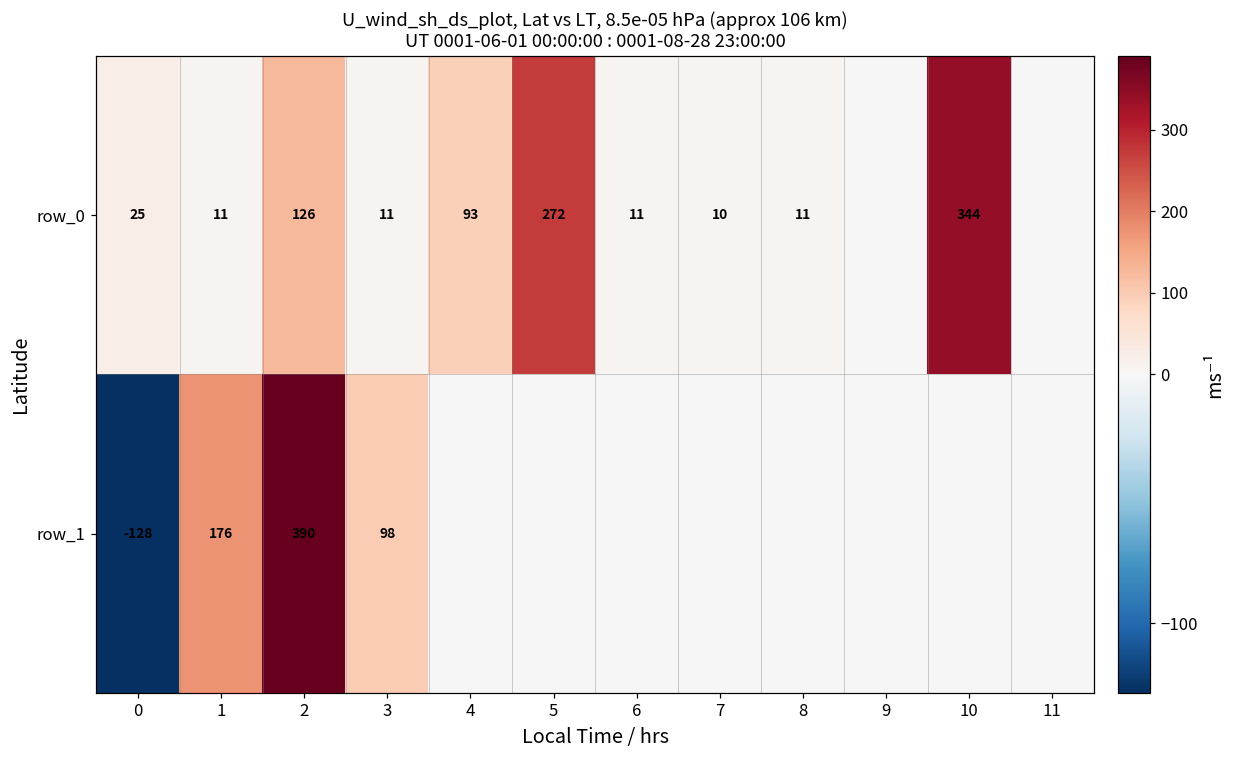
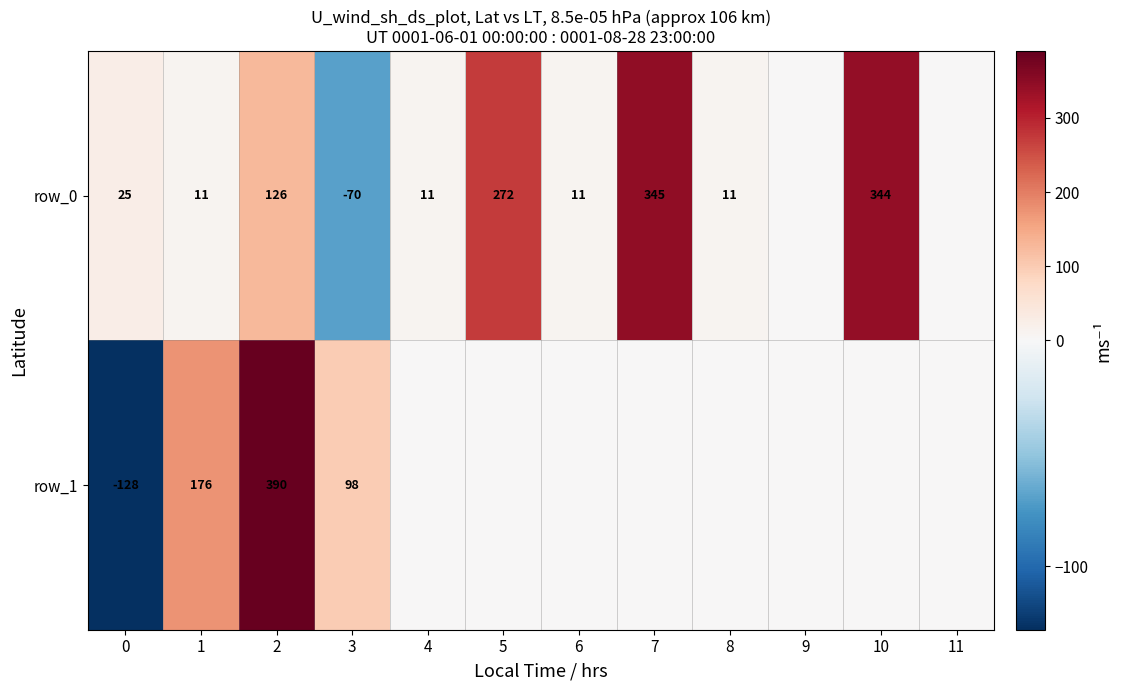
  {
    "row_0": {
      "0": 25,
      "1": 11,
      "2": 126,
-     "3": 11,
-     "4": 93,
+     "3": -70,
+     "4": 11,
      "5": 272,
      "6": 11,
-     "7": 10,
+     "7": 345,
      "8": 11,
      "10": 344
    },
    "row_1": {
      "0": -128,
      "1": 176,
      "2": 390,
      "3": 98
    }
  }
